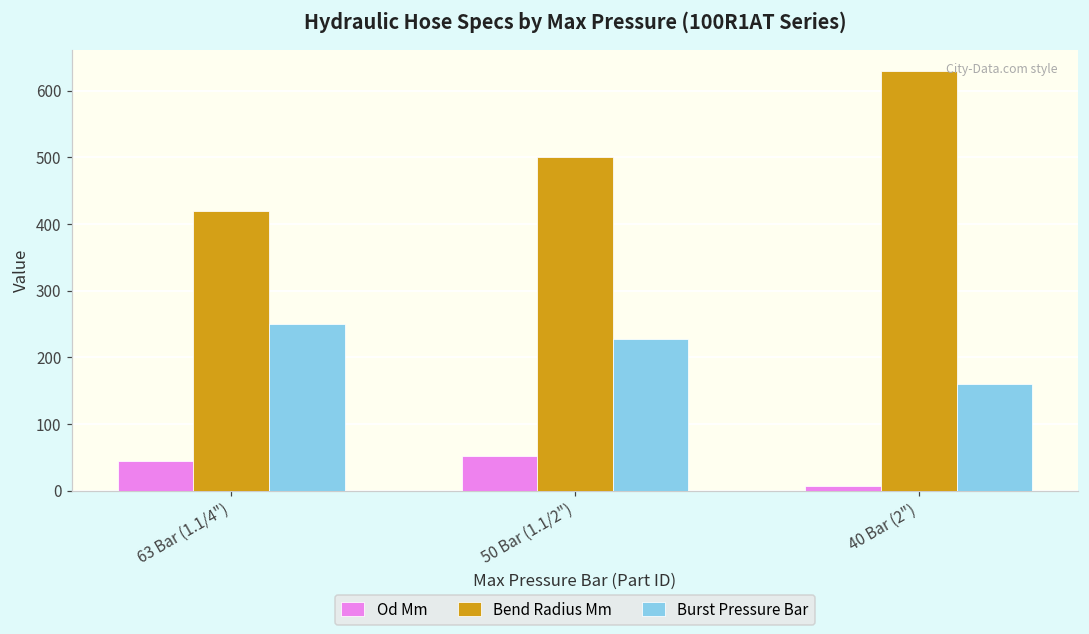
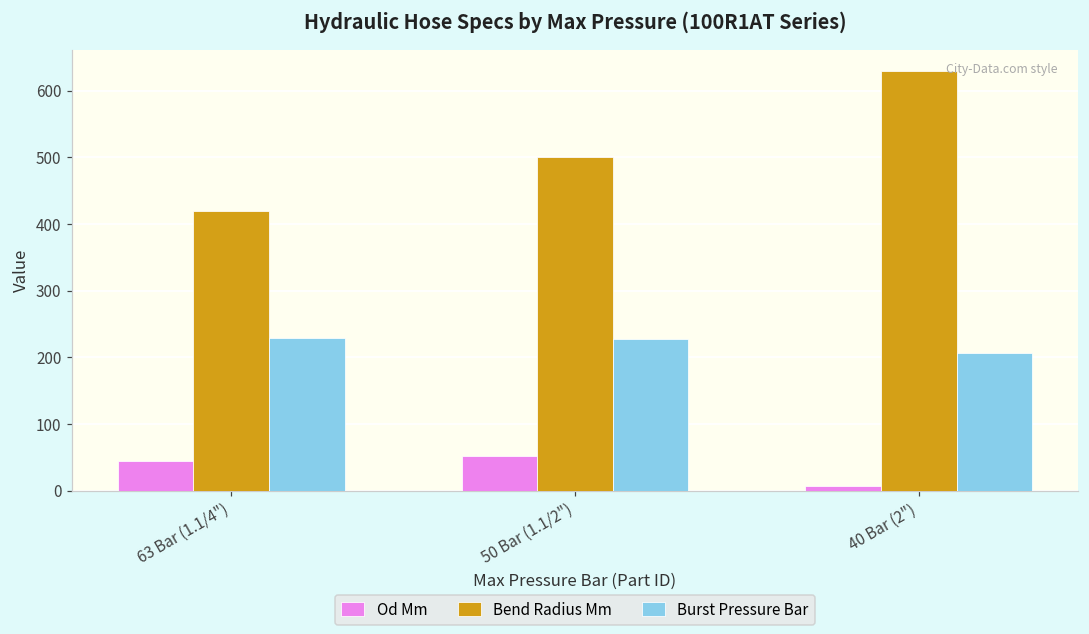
  {
    "Od Mm": {
      "63 Bar (1.1/4\")": 40,
      "50 Bar (1.1/2\")": 50,
      "40 Bar (2\")": 10
    },
    "Bend Radius Mm": {
      "63 Bar (1.1/4\")": 420,
      "50 Bar (1.1/2\")": 500,
      "40 Bar (2\")": 630
    },
    "Burst Pressure Bar": {
-     "63 Bar (1.1/4\")": 250,
+     "63 Bar (1.1/4\")": 230,
      "50 Bar (1.1/2\")": 230,
-     "40 Bar (2\")": 160
+     "40 Bar (2\")": 210
    }
  }
